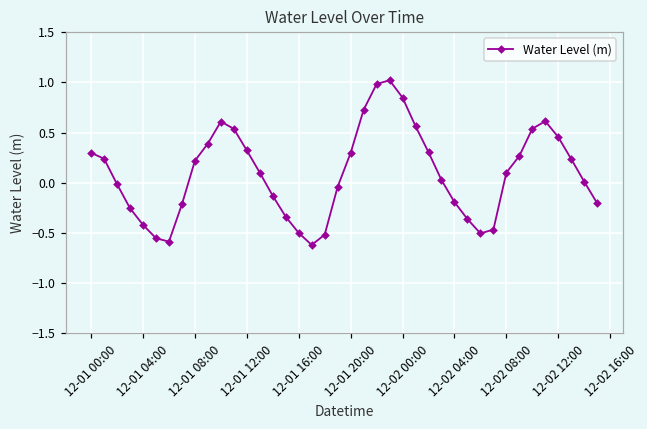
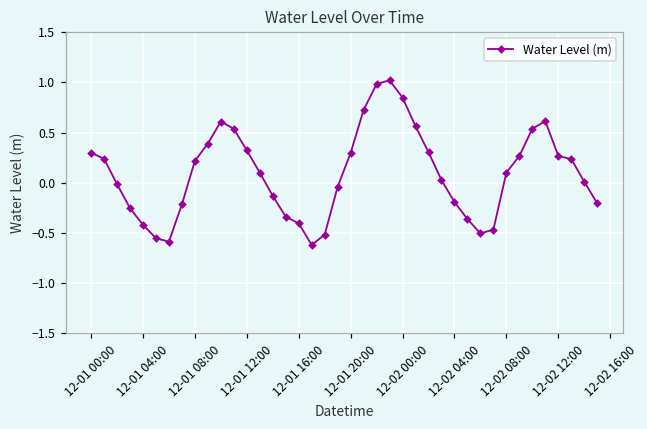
  {
    "12-01 00:00": 0.3,
    "12-01 04:00": -0.4,
    "12-01 08:00": 0.2,
    "12-01 12:00": 0.3,
-   "12-01 16:00": -0.5,
+   "12-01 16:00": -0.4,
    "12-01 20:00": 0.3,
    "12-02 00:00": 0.8,
    "12-02 04:00": -0.2,
    "12-02 08:00": 0.1,
-   "12-02 12:00": 0.5
+   "12-02 12:00": 0.3
  }
